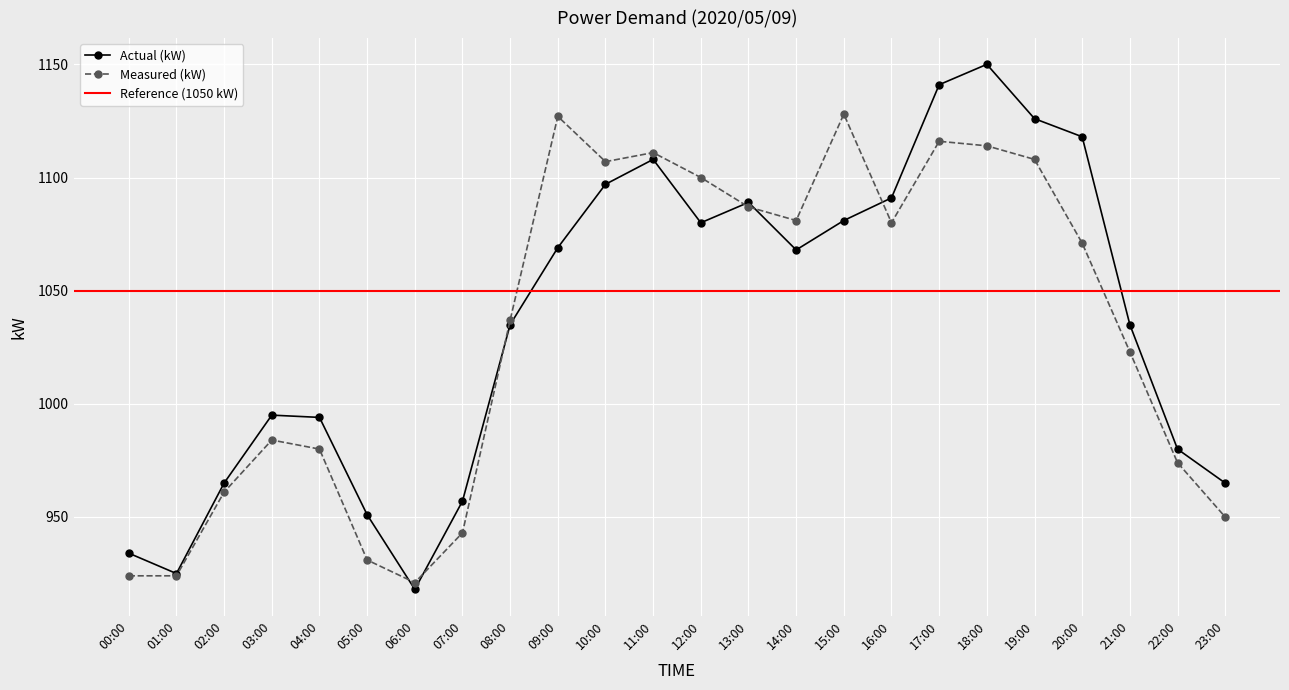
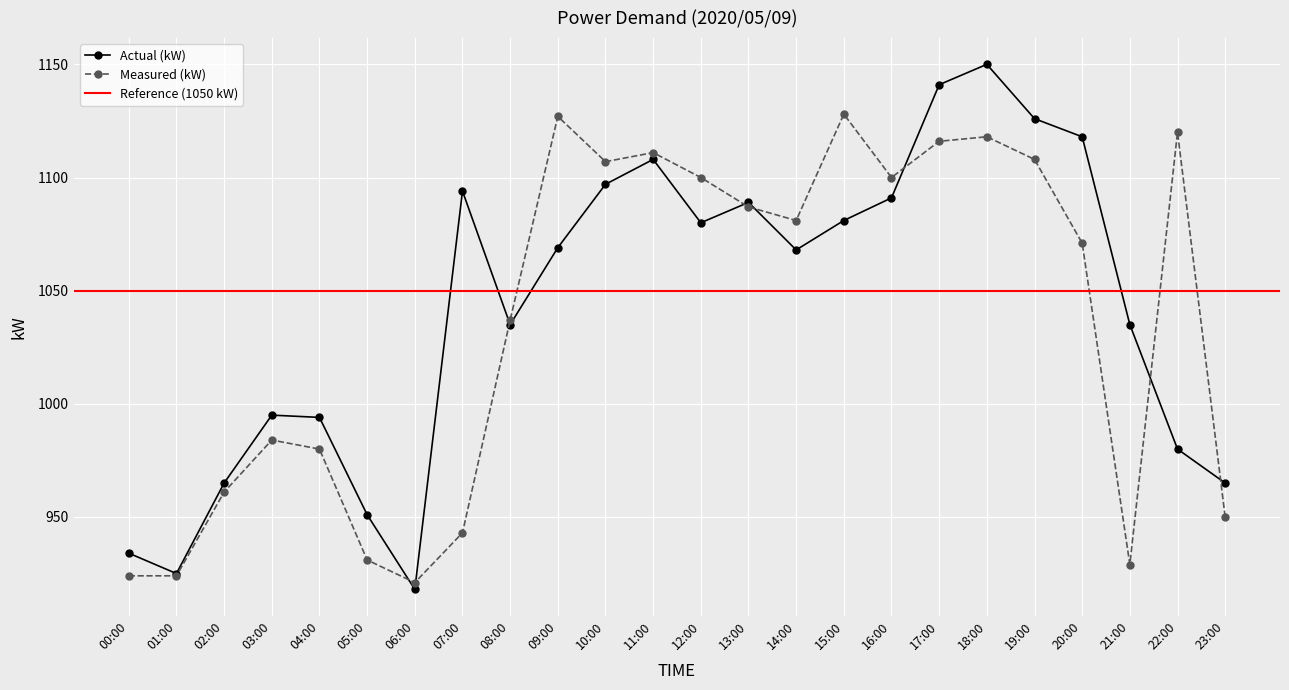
  {
    "Actual (kW)": {
      "00:00": 934,
      "02:00": 965,
      "03:00": 995,
      "04:00": 994,
      "05:00": 951,
      "06:00": 918,
-     "07:00": 957,
+     "07:00": 1094,
      "08:00": 1035,
      "09:00": 1069,
      "10:00": 1097,
      "11:00": 1108,
      "12:00": 1080,
      "13:00": 1089,
      "14:00": 1068,
      "15:00": 1081,
      "16:00": 1091,
      "17:00": 1141,
      "18:00": 1150,
      "19:00": 1126,
      "20:00": 1118,
      "21:00": 1035,
      "22:00": 980,
      "23:00": 965
    },
    "Measured (kW)": {
      "00:00": 924,
      "02:00": 961,
      "03:00": 984,
      "04:00": 980,
      "05:00": 931,
      "06:00": 921,
      "07:00": 943,
      "08:00": 1037,
      "09:00": 1127,
      "10:00": 1107,
      "11:00": 1111,
      "12:00": 1100,
      "13:00": 1087,
      "14:00": 1081,
      "15:00": 1128,
-     "16:00": 1080,
+     "16:00": 1100,
      "17:00": 1116,
-     "18:00": 1114,
+     "18:00": 1118,
      "19:00": 1108,
      "20:00": 1071,
-     "21:00": 1023,
-     "22:00": 974,
+     "21:00": 929,
+     "22:00": 1120,
      "23:00": 950
    }
  }
